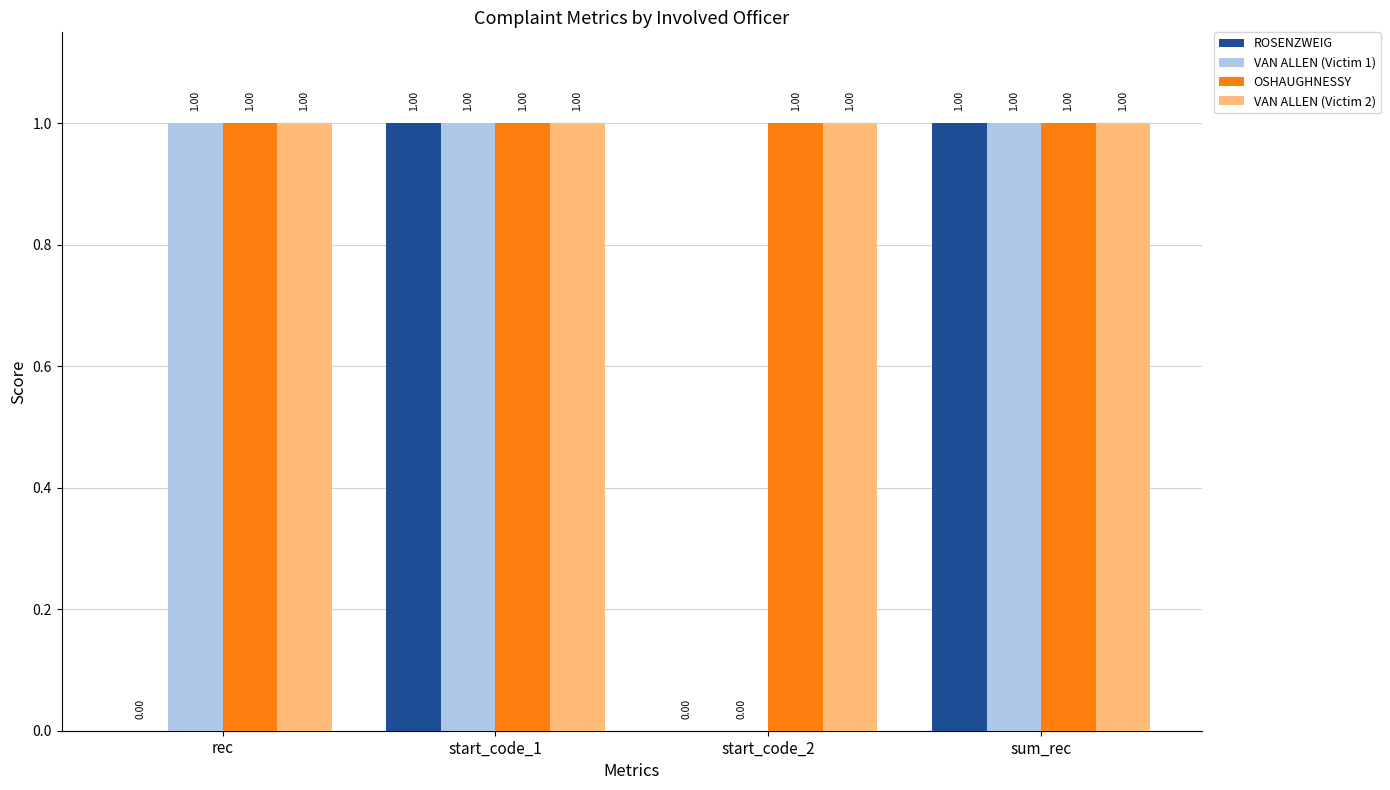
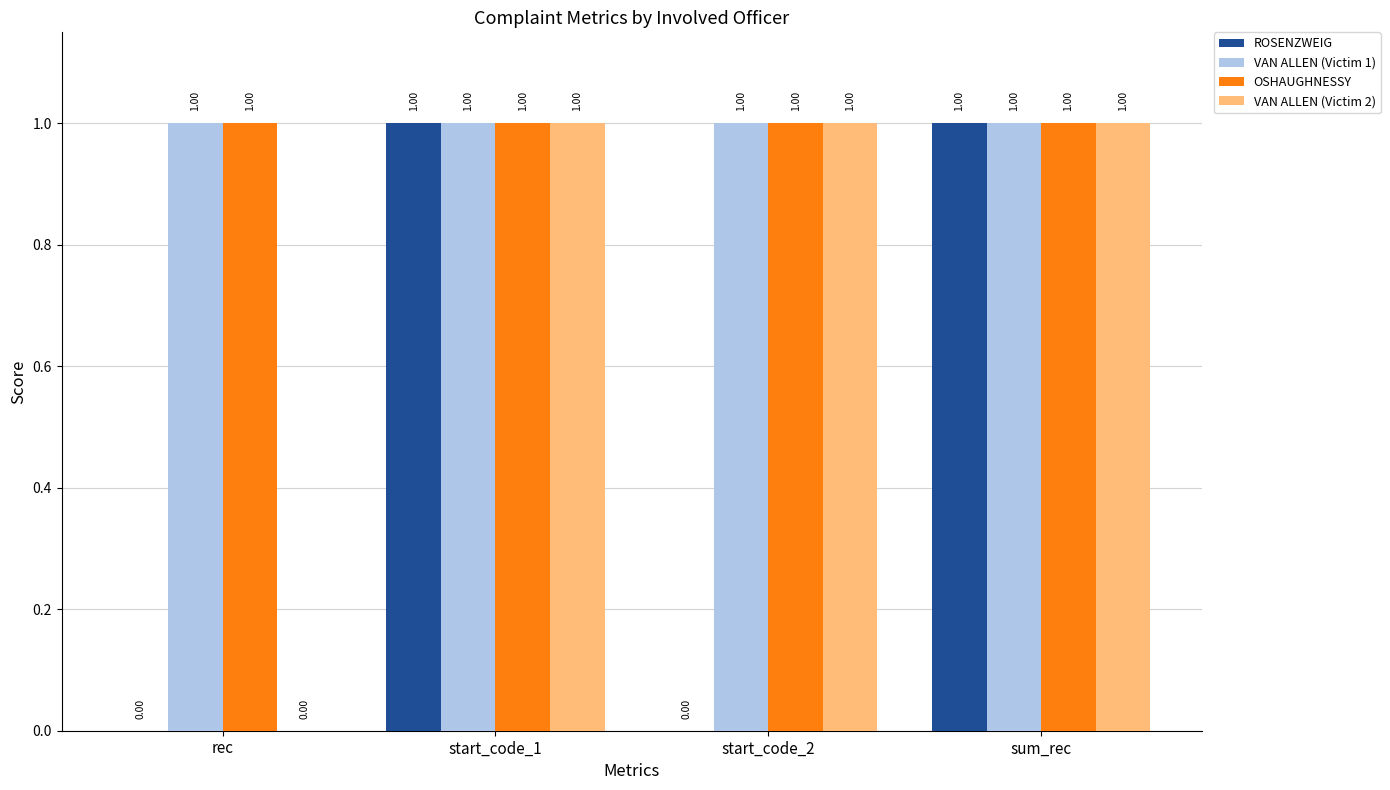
  {
    "ROSENZWEIG": {
      "rec": 0.00,
      "start_code_1": 1.00,
      "start_code_2": 0.00,
      "sum_rec": 1.00
    },
    "VAN ALLEN (Victim 1)": {
      "rec": 1.00,
      "start_code_1": 1.00,
-     "start_code_2": 0.00,
+     "start_code_2": 1.00,
      "sum_rec": 1.00
    },
    "OSHAUGHNESSY": {
      "rec": 1.00,
      "start_code_1": 1.00,
      "start_code_2": 1.00,
      "sum_rec": 1.00
    },
    "VAN ALLEN (Victim 2)": {
-     "rec": 1.00,
+     "rec": 0.00,
      "start_code_1": 1.00,
      "start_code_2": 1.00,
      "sum_rec": 1.00
    }
  }
